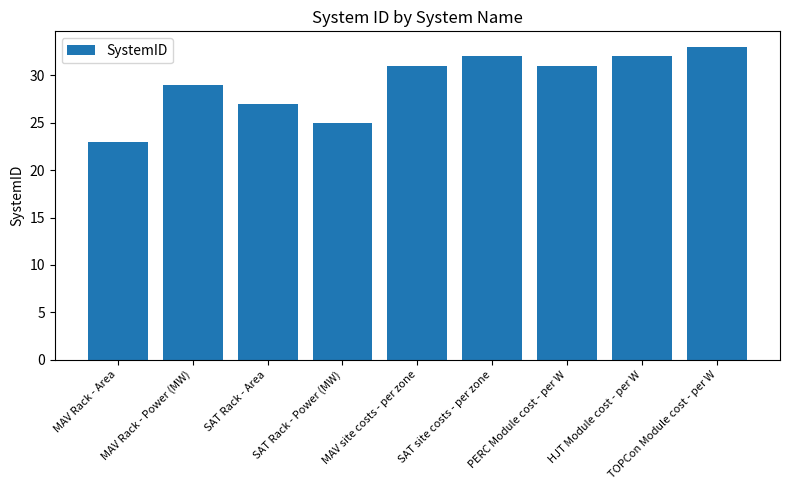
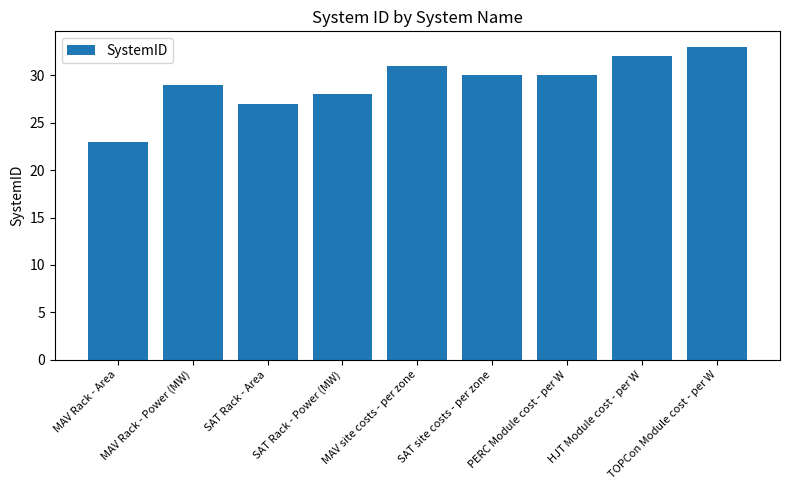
  {
    "MAV Rack - Area": 23,
    "MAV Rack - Power (MW)": 29,
    "SAT Rack - Area": 27,
-   "SAT Rack - Power (MW)": 25,
+   "SAT Rack - Power (MW)": 28,
    "MAV site costs - per zone": 31,
-   "SAT site costs - per zone": 32,
-   "PERC Module cost - per W": 31,
+   "SAT site costs - per zone": 30,
+   "PERC Module cost - per W": 30,
    "HJT Module cost - per W": 32,
    "TOPCon Module cost - per W": 33
  }
